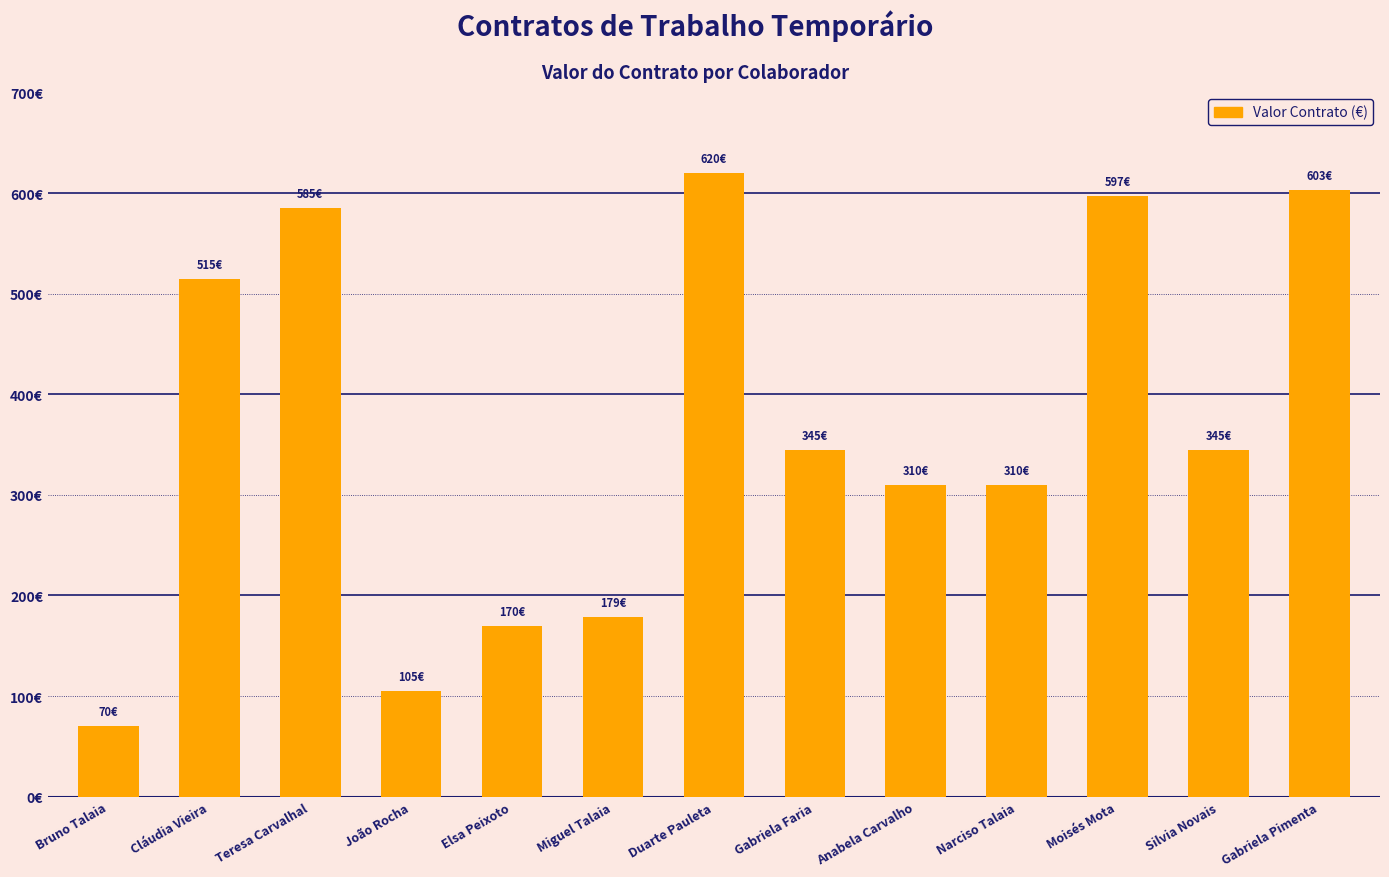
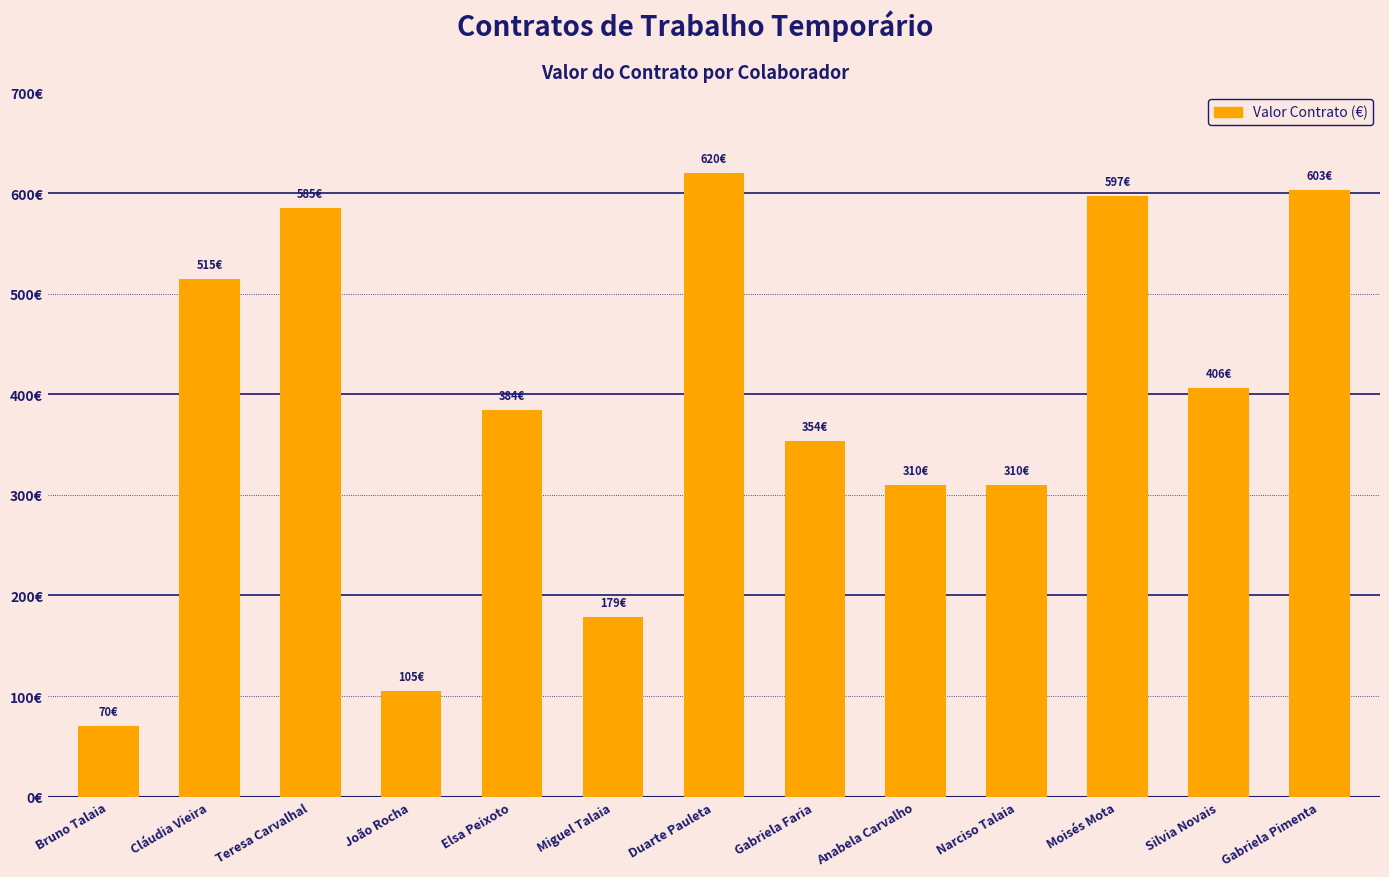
  {
    "Bruno Talaia": "70€",
    "Cláudia Vieira": "515€",
    "Teresa Carvalhal": "585€",
    "João Rocha": "105€",
-   "Elsa Peixoto": "170€",
+   "Elsa Peixoto": "384€",
    "Miguel Talaia": "179€",
    "Duarte Pauleta": "620€",
-   "Gabriela Faria": "345€",
+   "Gabriela Faria": "354€",
    "Anabela Carvalho": "310€",
    "Narciso Talaia": "310€",
    "Moisés Mota": "597€",
-   "Silvia Novais": "345€",
+   "Silvia Novais": "406€",
    "Gabriela Pimenta": "603€"
  }
